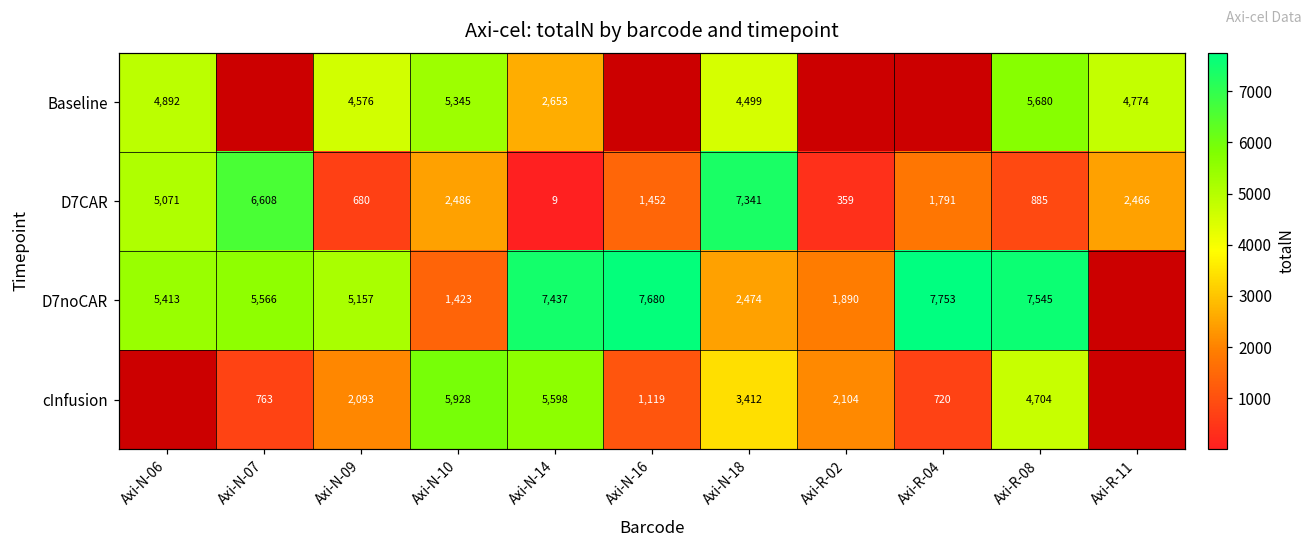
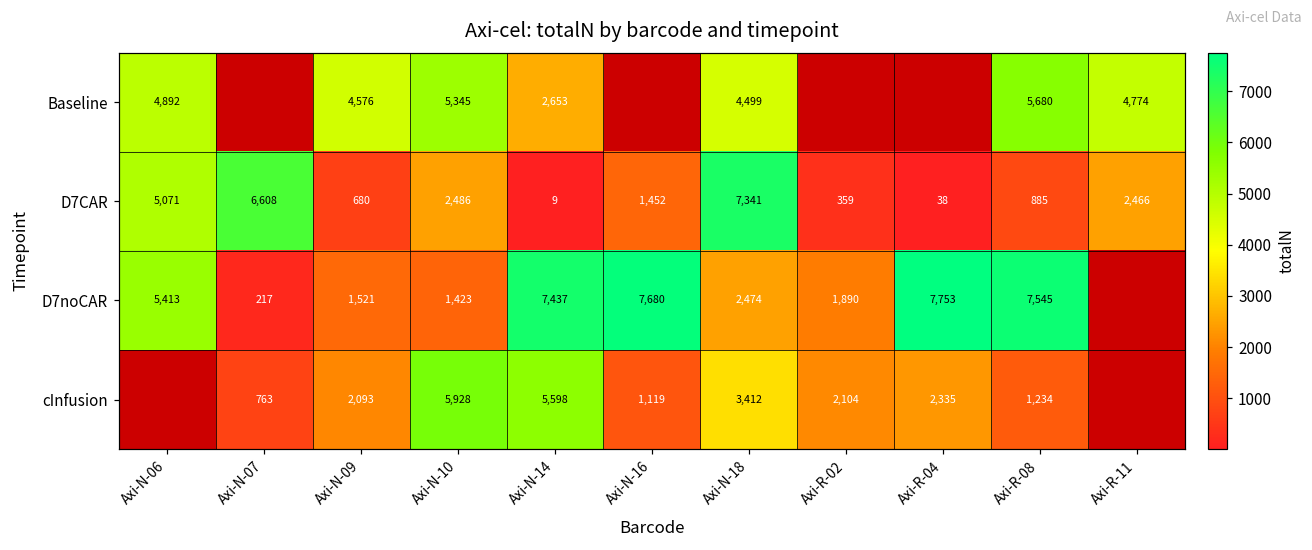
  {
    "Baseline": {
      "Axi-N-06": "4,892",
      "Axi-N-09": "4,576",
      "Axi-N-10": "5,345",
      "Axi-N-14": "2,653",
      "Axi-N-18": "4,499",
      "Axi-R-08": "5,680",
      "Axi-R-11": "4,774"
    },
    "D7CAR": {
      "Axi-N-06": "5,071",
      "Axi-N-07": "6,608",
      "Axi-N-09": "680",
      "Axi-N-10": "2,486",
      "Axi-N-14": "9",
      "Axi-N-16": "1,452",
      "Axi-N-18": "7,341",
      "Axi-R-02": "359",
-     "Axi-R-04": "1,791",
+     "Axi-R-04": "38",
      "Axi-R-08": "885",
      "Axi-R-11": "2,466"
    },
    "D7noCAR": {
      "Axi-N-06": "5,413",
-     "Axi-N-07": "5,566",
-     "Axi-N-09": "5,157",
+     "Axi-N-07": "217",
+     "Axi-N-09": "1,521",
      "Axi-N-10": "1,423",
      "Axi-N-14": "7,437",
      "Axi-N-16": "7,680",
      "Axi-N-18": "2,474",
      "Axi-R-02": "1,890",
      "Axi-R-04": "7,753",
      "Axi-R-08": "7,545"
    },
    "cInfusion": {
      "Axi-N-07": "763",
      "Axi-N-09": "2,093",
      "Axi-N-10": "5,928",
      "Axi-N-14": "5,598",
      "Axi-N-16": "1,119",
      "Axi-N-18": "3,412",
      "Axi-R-02": "2,104",
-     "Axi-R-04": "720",
-     "Axi-R-08": "4,704"
+     "Axi-R-04": "2,335",
+     "Axi-R-08": "1,234"
    }
  }
